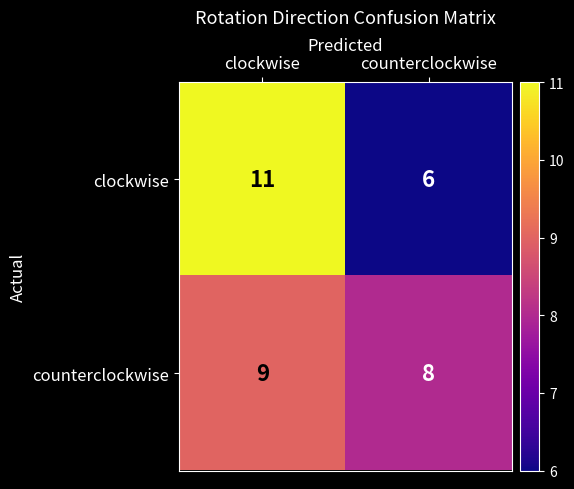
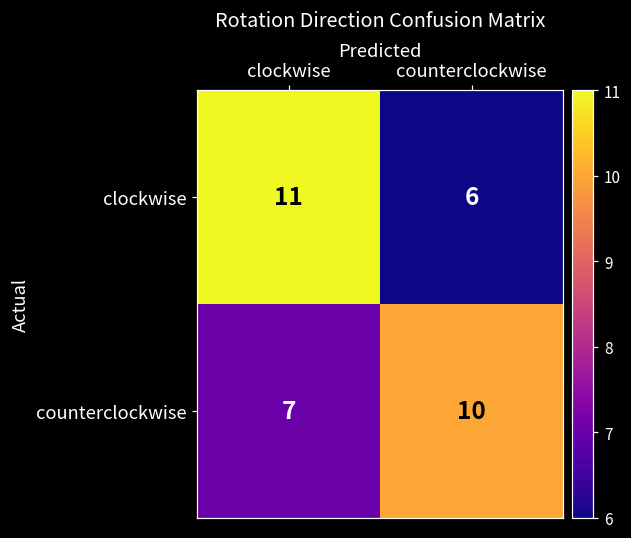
  {
    "clockwise": {
      "clockwise": 11,
      "counterclockwise": 6
    },
    "counterclockwise": {
-     "clockwise": 9,
-     "counterclockwise": 8
+     "clockwise": 7,
+     "counterclockwise": 10
    }
  }
